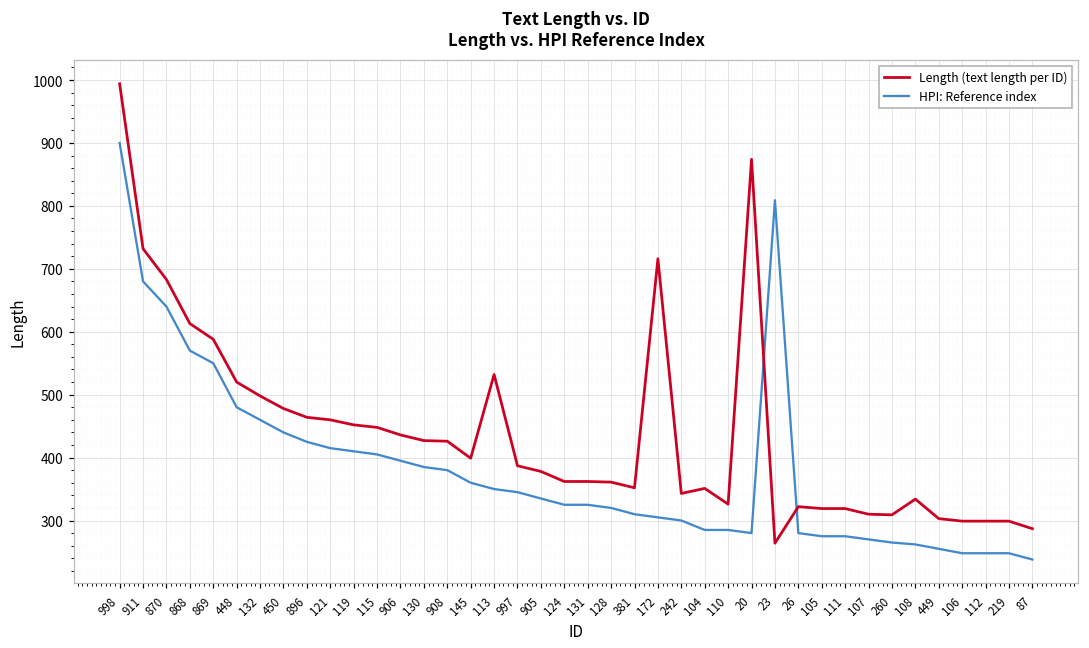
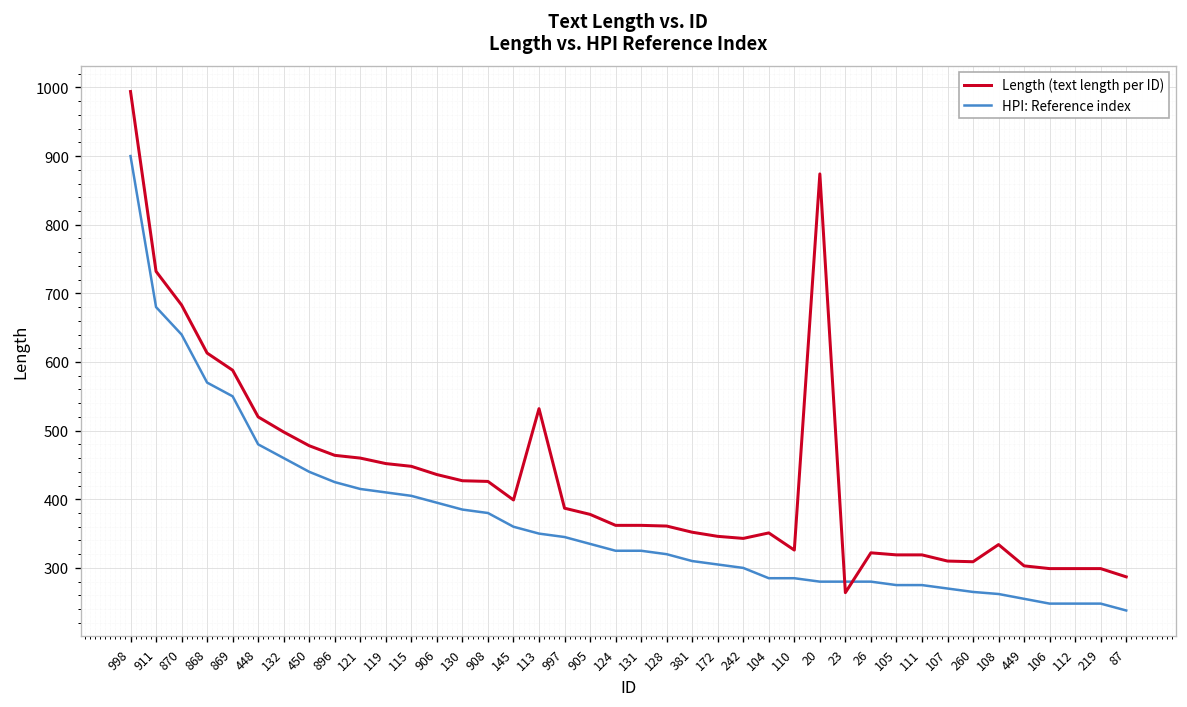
  {
    "Length (text length per ID)": {
      "998": 990,
      "911": 730,
      "870": 680,
      "868": 610,
      "869": 590,
      "448": 520,
      "132": 500,
      "450": 480,
      "896": 460,
      "121": 460,
      "119": 450,
      "115": 450,
      "906": 440,
      "130": 430,
      "908": 430,
      "145": 400,
      "113": 530,
      "997": 390,
      "905": 380,
      "124": 360,
      "131": 360,
      "128": 360,
      "381": 350,
-     "172": 720,
+     "172": 350,
      "242": 340,
      "104": 350,
      "110": 330,
      "20": 870,
      "23": 260,
      "26": 320,
      "105": 320,
      "111": 320,
      "107": 310,
      "260": 310,
      "108": 330,
      "449": 300,
      "106": 300,
      "112": 300,
      "219": 300,
      "87": 290
    },
    "HPI: Reference index": {
      "998": 900,
      "911": 680,
      "870": 640,
      "868": 570,
      "869": 550,
      "448": 480,
      "132": 460,
      "450": 440,
      "896": 430,
      "121": 420,
      "119": 410,
      "115": 410,
      "906": 400,
      "130": 390,
      "908": 380,
      "145": 360,
      "113": 350,
      "997": 350,
      "905": 340,
      "124": 330,
      "131": 330,
      "128": 320,
      "381": 310,
      "172": 310,
      "242": 300,
      "104": 290,
      "110": 290,
      "20": 280,
-     "23": 810,
+     "23": 280,
      "26": 280,
      "105": 280,
      "111": 280,
      "107": 270,
      "260": 270,
      "108": 260,
      "449": 260,
      "106": 250,
      "112": 250,
      "219": 250,
      "87": 240
    }
  }
